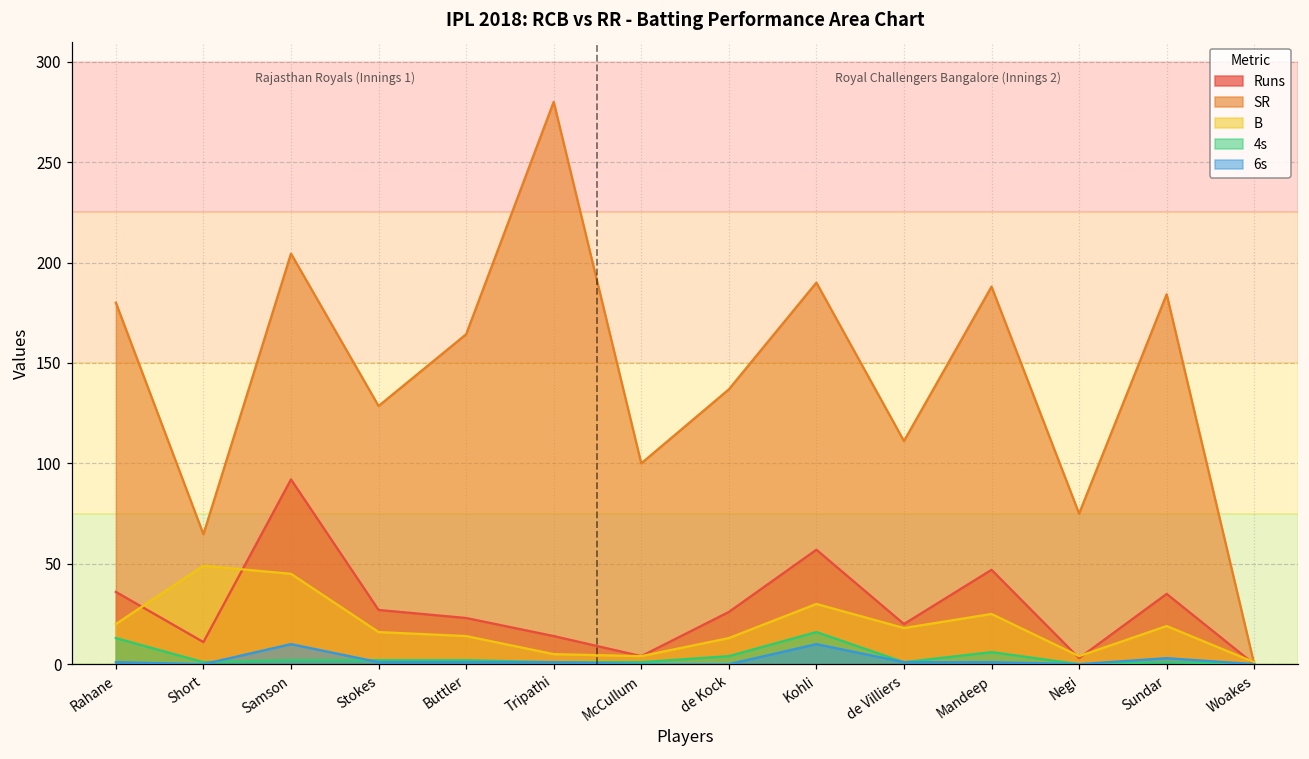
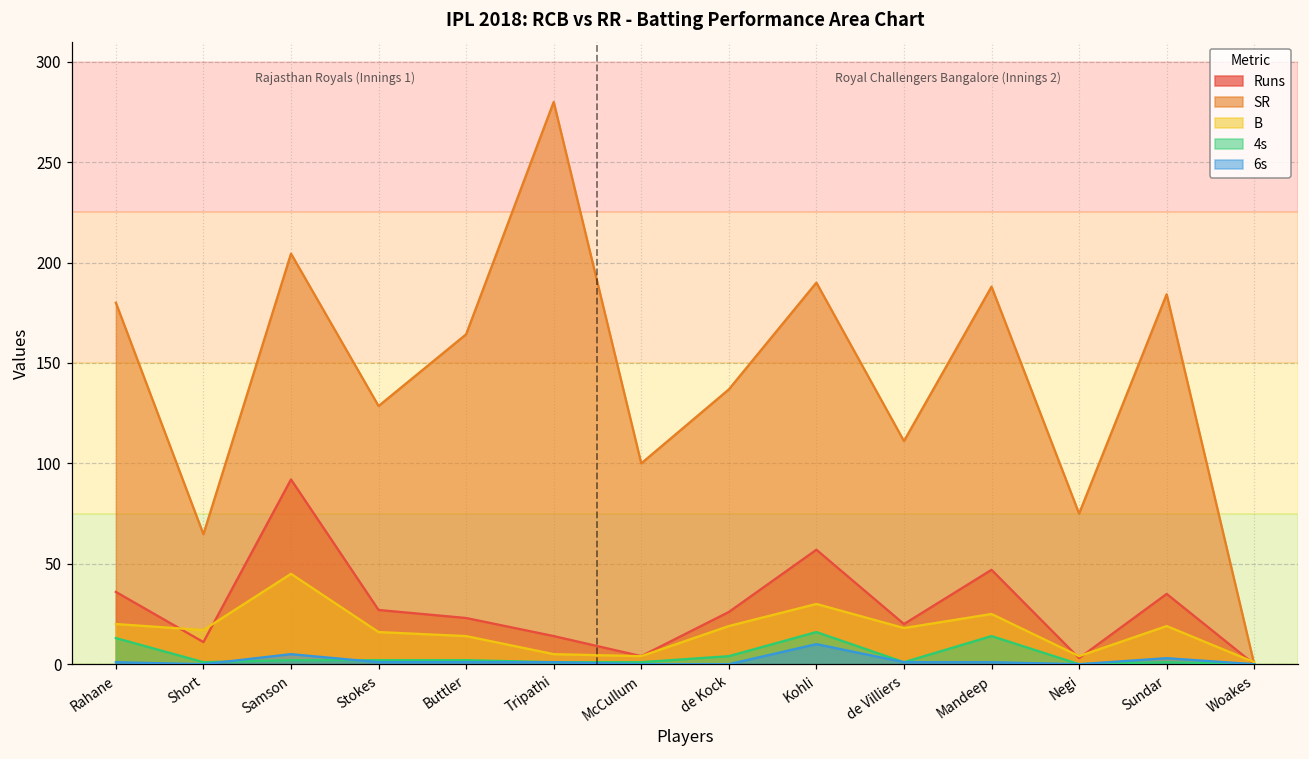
  {
    "B": {
      "Rahane": 20,
-     "Short": 49,
+     "Short": 17,
      "Samson": 45,
      "Stokes": 16,
      "Buttler": 14,
      "Tripathi": 5,
-     "de Kock": 13,
+     "de Kock": 19,
      "Kohli": 30,
      "de Villiers": 18,
      "Mandeep": 25,
      "Sundar": 19
    },
    "4s": {
      "Rahane": 13,
      "Samson": 2,
      "de Kock": 4,
      "Kohli": 16,
-     "Mandeep": 6,
+     "Mandeep": 14,
      "Sundar": 1
    },
    "6s": {
      "Rahane": 1,
-     "Samson": 10,
+     "Samson": 5,
      "de Kock": 0,
      "Kohli": 10,
      "Mandeep": 1,
      "Sundar": 3
    }
  }
